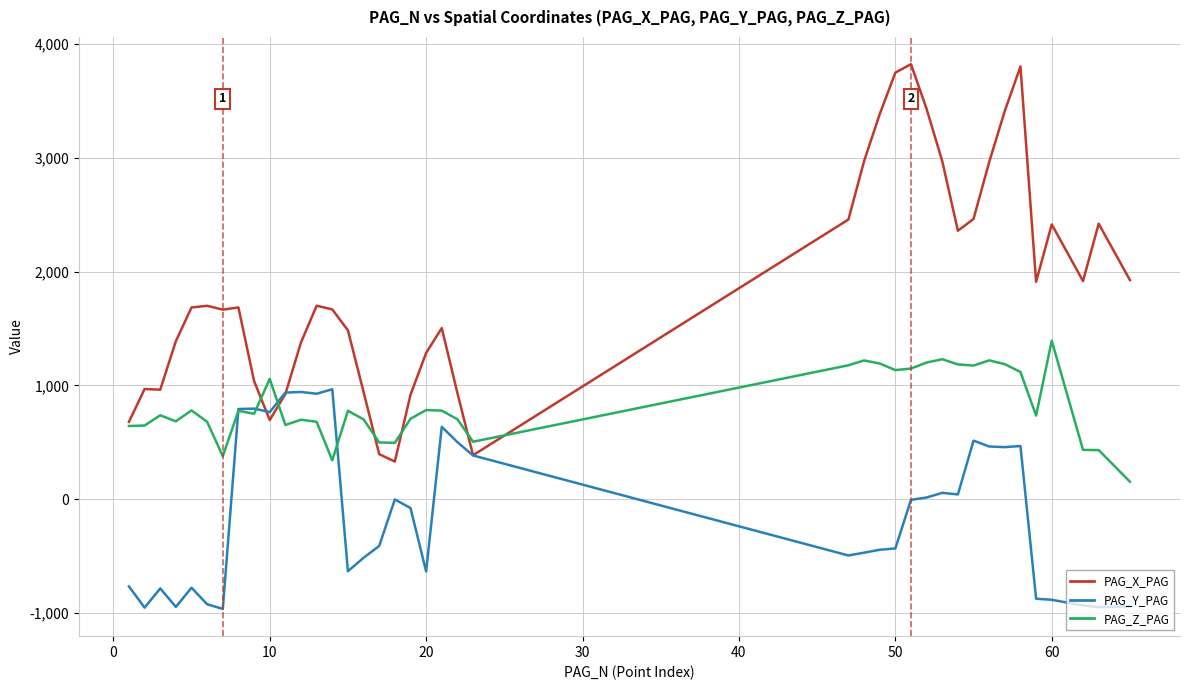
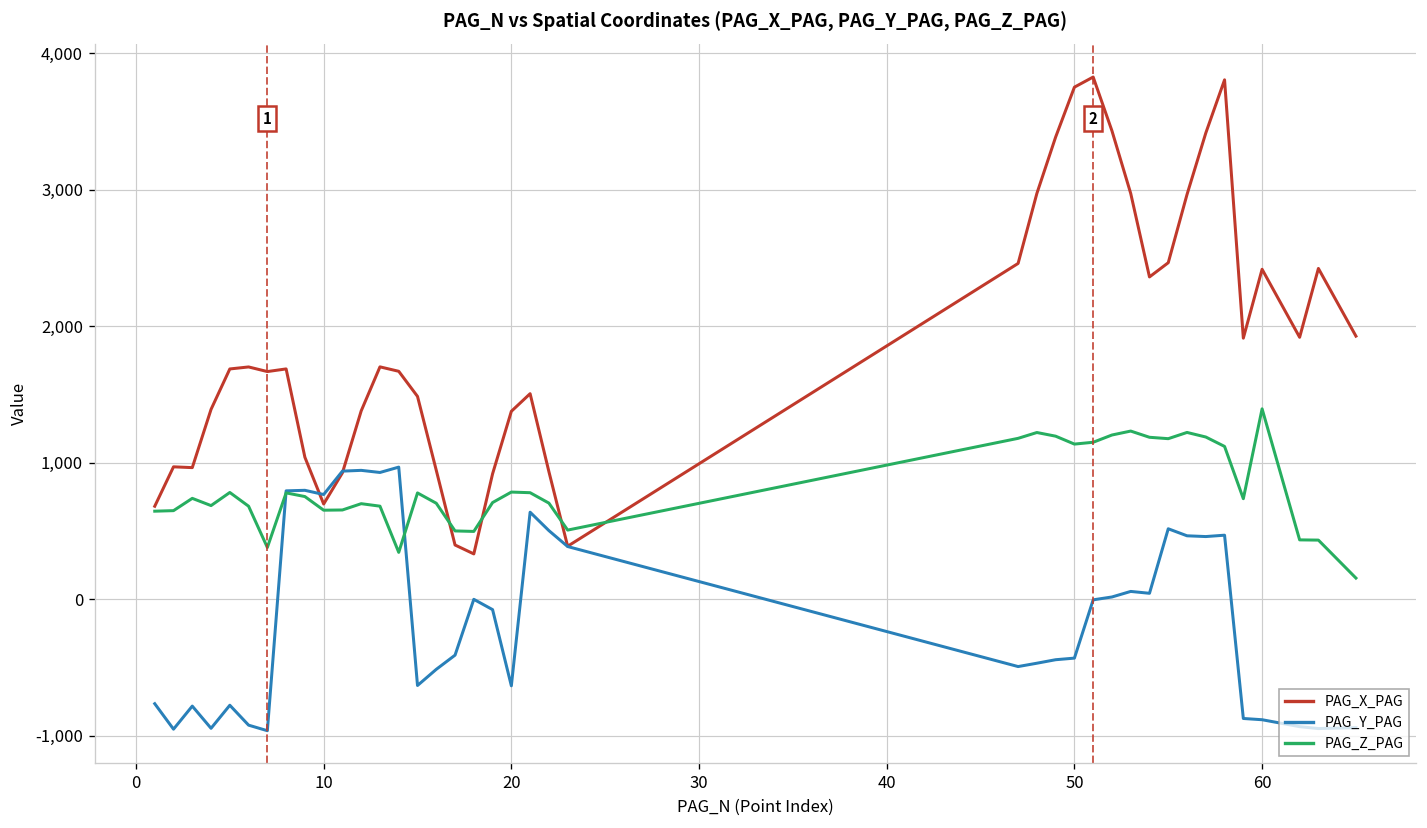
  {
    "PAG_X_PAG": {
      "10": "700",
-     "20": "1,290",
+     "20": "1,380",
      "50": "3,750",
      "60": "2,420"
    },
    "PAG_Y_PAG": {
      "10": "770",
      "20": "-640",
      "50": "-430",
      "60": "-880"
    },
    "PAG_Z_PAG": {
-     "10": "1,060",
+     "10": "650",
      "20": "780",
      "50": "1,140",
      "60": "1,390"
    }
  }
